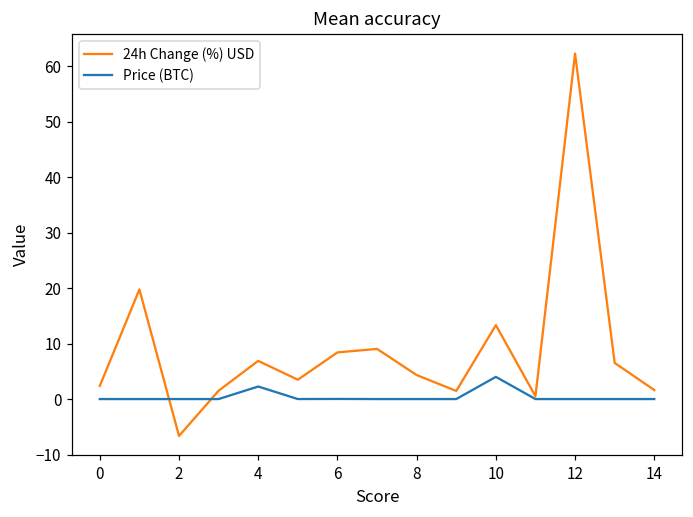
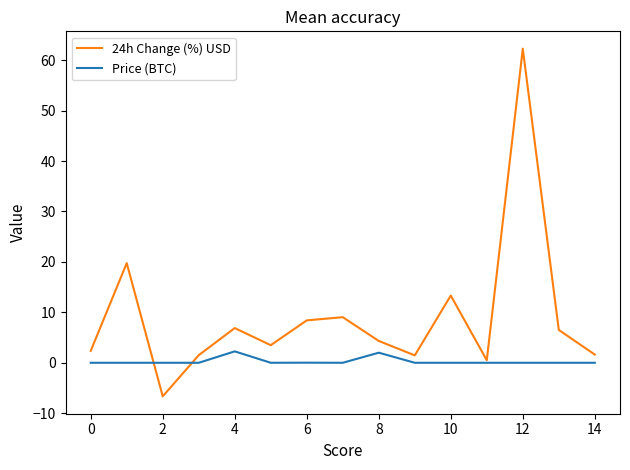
  {
    "24h Change (%) USD": {
      "0": 2,
      "2": -7,
      "4": 7,
      "6": 8,
      "8": 4,
      "10": 13,
      "12": 62,
      "14": 2
    },
    "Price (BTC)": {
      "0": 0,
      "2": 0,
      "4": 2,
      "6": 0,
-     "8": 0,
-     "10": 4,
+     "8": 2,
+     "10": 0,
      "12": 0,
      "14": 0
    }
  }
